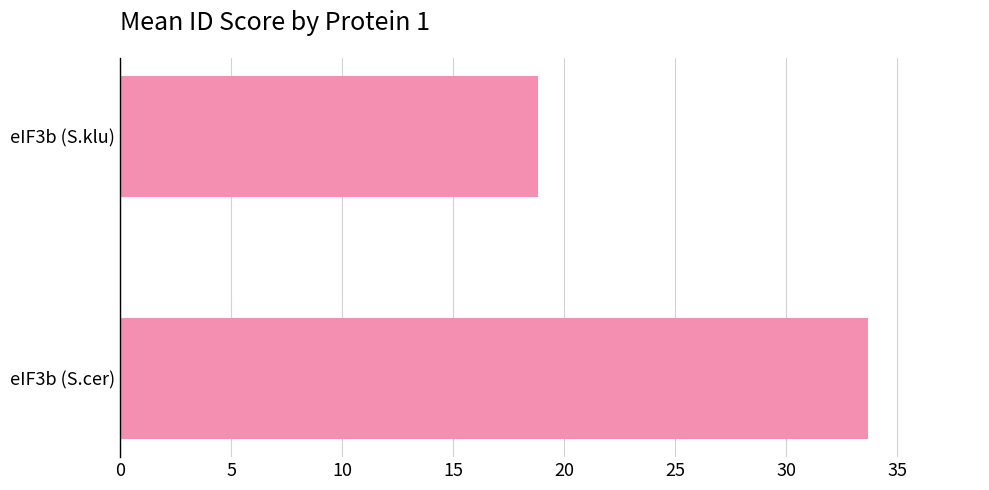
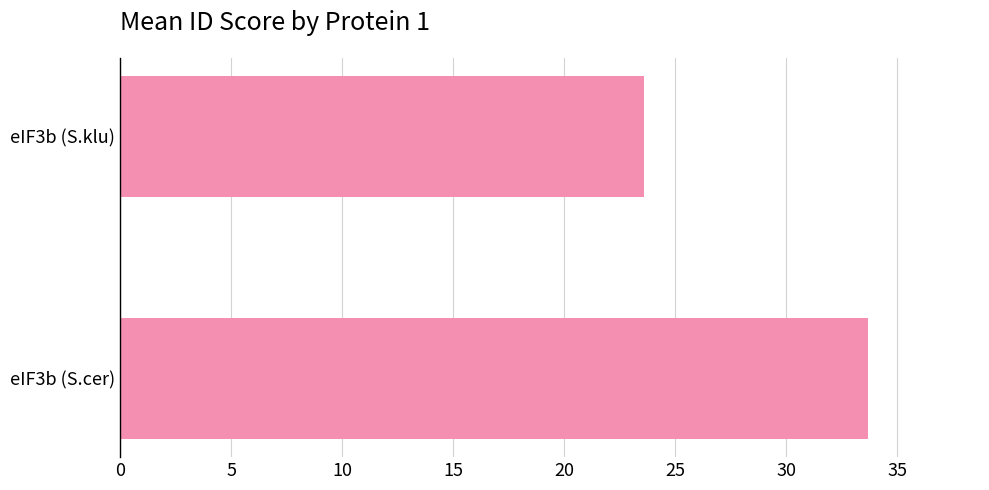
  {
-   "eIF3b (S.klu)": 18.8,
+   "eIF3b (S.klu)": 23.6,
    "eIF3b (S.cer)": 33.7
  }
